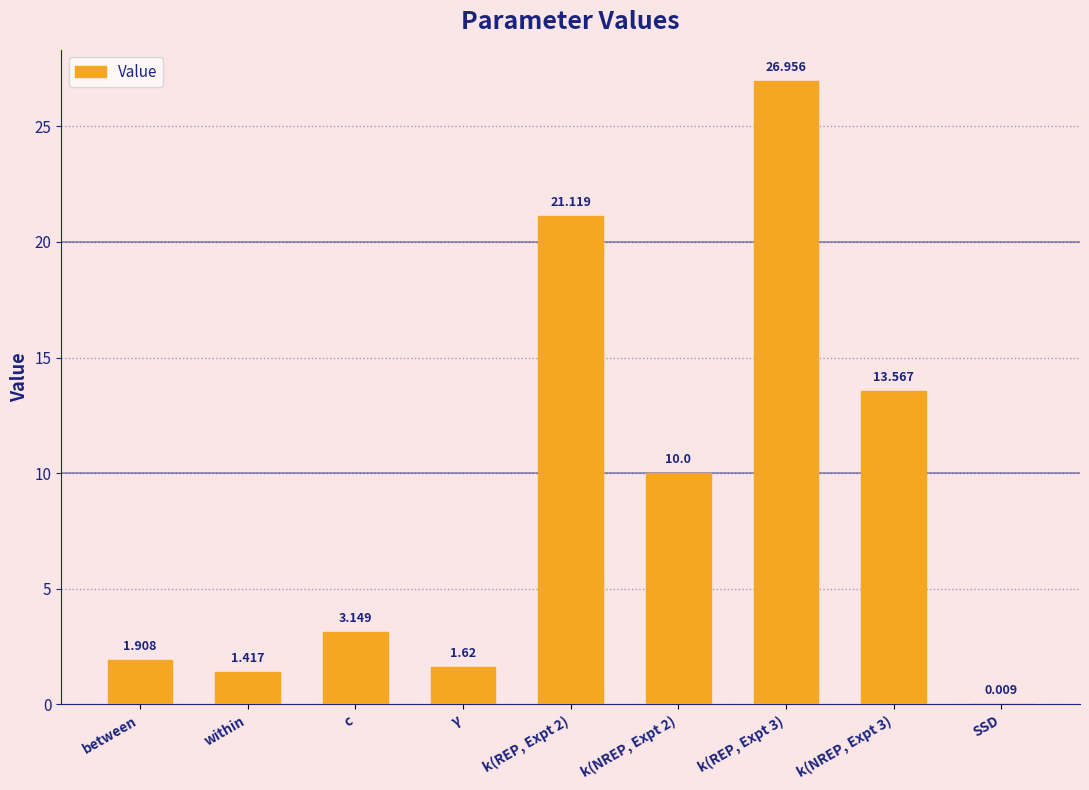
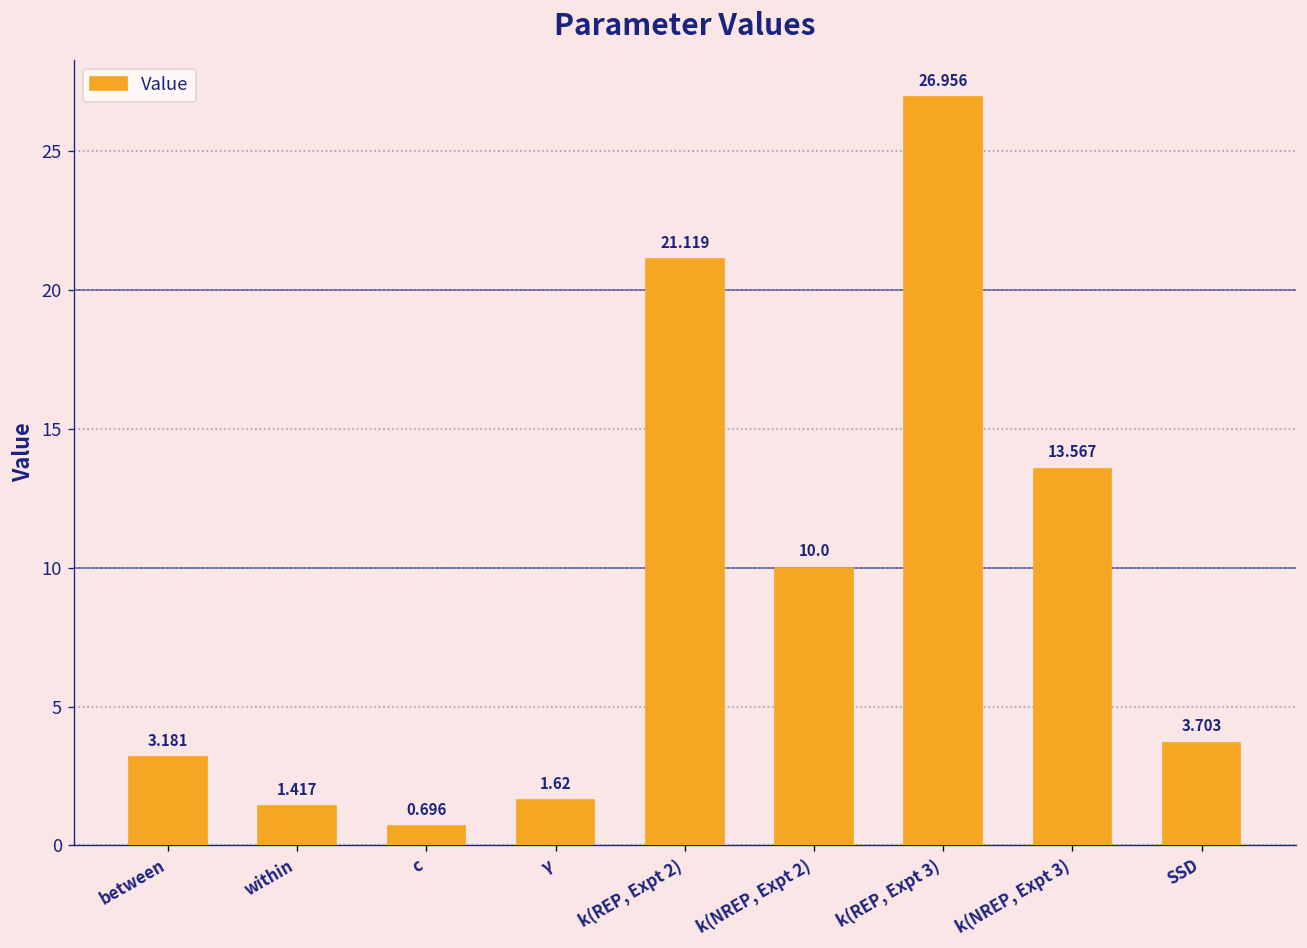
  {
-   "between": 1.908,
+   "between": 3.181,
    "within": 1.417,
-   "c": 3.149,
+   "c": 0.696,
    "γ": 1.62,
    "k(REP, Expt 2)": 21.119,
    "k(NREP, Expt 2)": 10.0,
    "k(REP, Expt 3)": 26.956,
    "k(NREP, Expt 3)": 13.567,
-   "SSD": 0.009
+   "SSD": 3.703
  }
